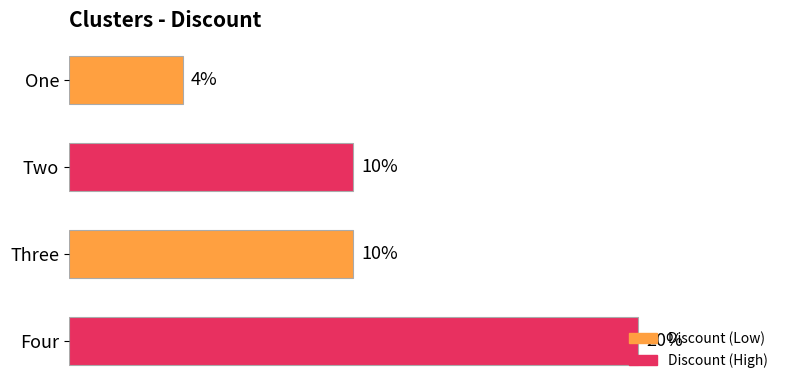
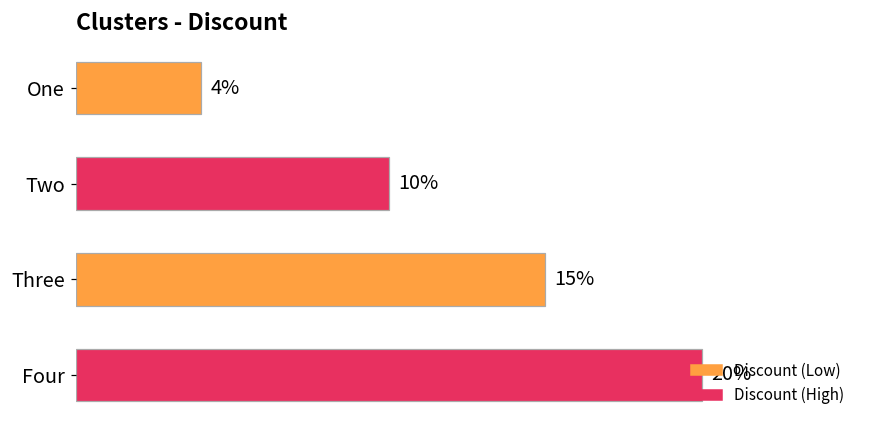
  {
    "One": "4%",
    "Two": "10%",
-   "Three": "10%",
+   "Three": "15%",
    "Four": "20%"
  }
